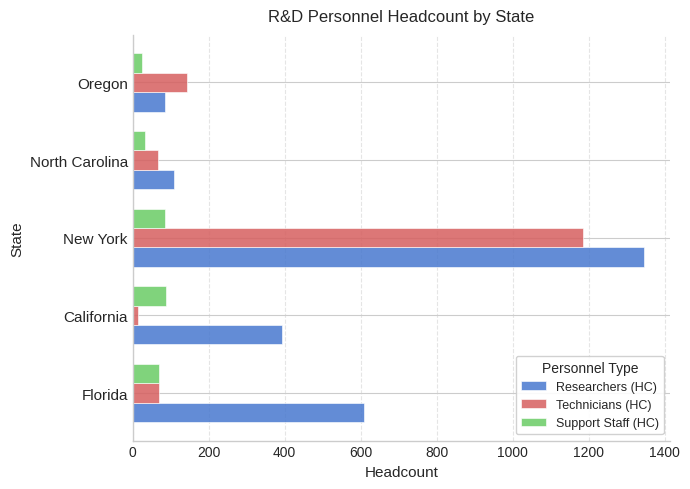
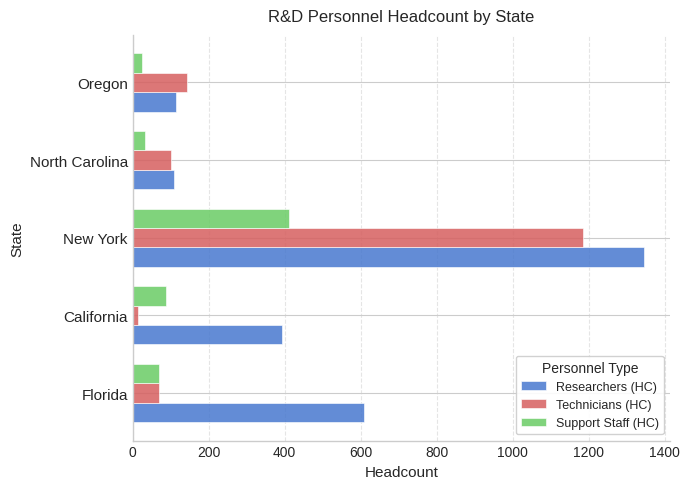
  {
    "Researchers (HC)": {
-     "Oregon": 90,
+     "Oregon": 120,
      "North Carolina": 110,
      "New York": 1350,
      "California": 390,
      "Florida": 610
    },
    "Technicians (HC)": {
      "Oregon": 140,
-     "North Carolina": 70,
+     "North Carolina": 100,
      "New York": 1180,
      "California": 10,
      "Florida": 70
    },
    "Support Staff (HC)": {
      "Oregon": 30,
      "North Carolina": 30,
-     "New York": 90,
+     "New York": 410,
      "California": 90,
      "Florida": 70
    }
  }
